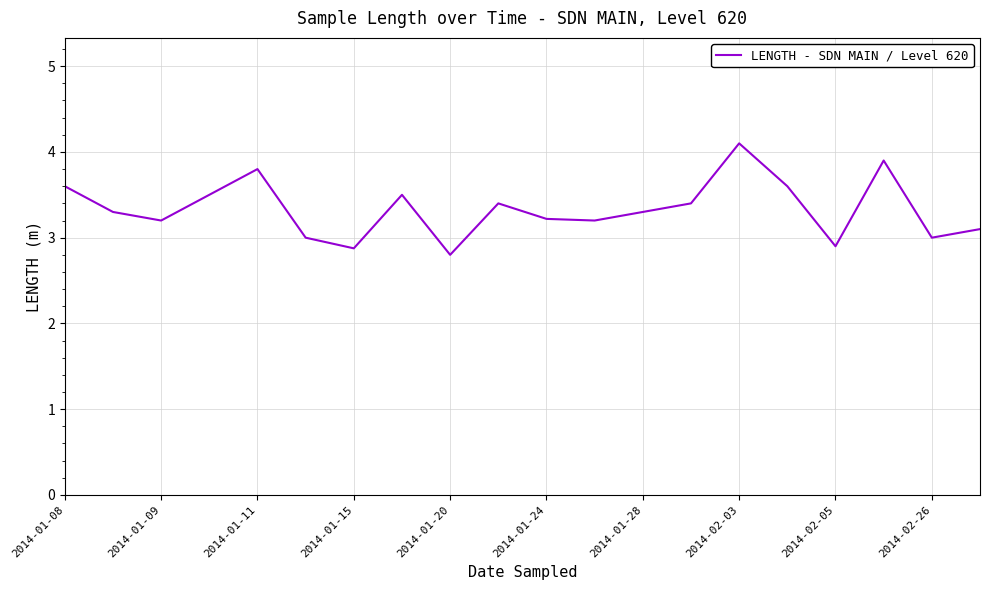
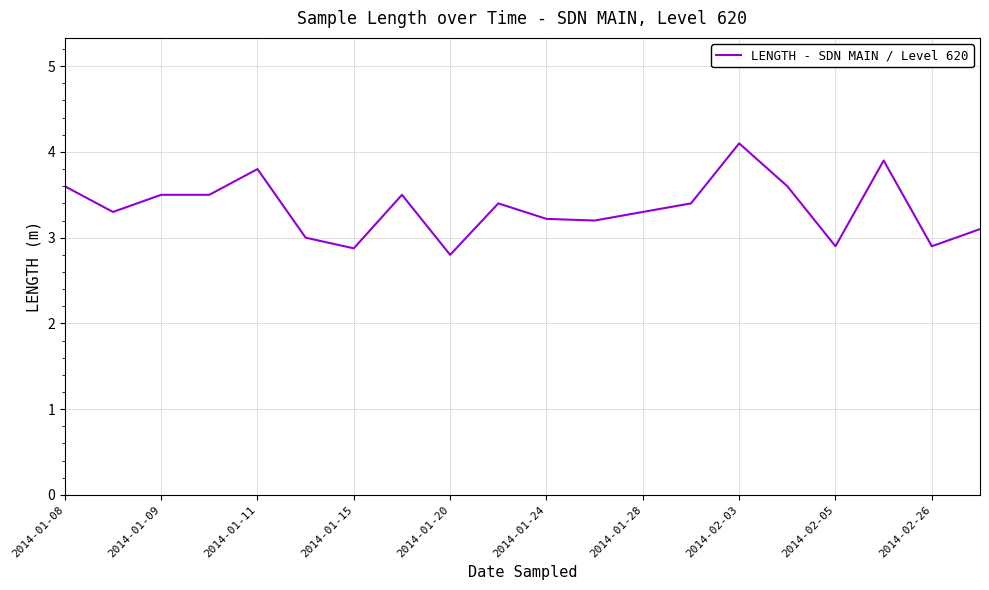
  {
-   "2014-01-09": 3.2,
+   "2014-01-09": 3.5,
    "2014-01-15": 2.9,
    "2014-01-20": 2.8,
    "2014-01-24": 3.2,
    "2014-01-28": 3.3,
    "2014-02-03": 4.1,
-   "2014-02-26": 3.0
+   "2014-02-26": 2.9
  }
